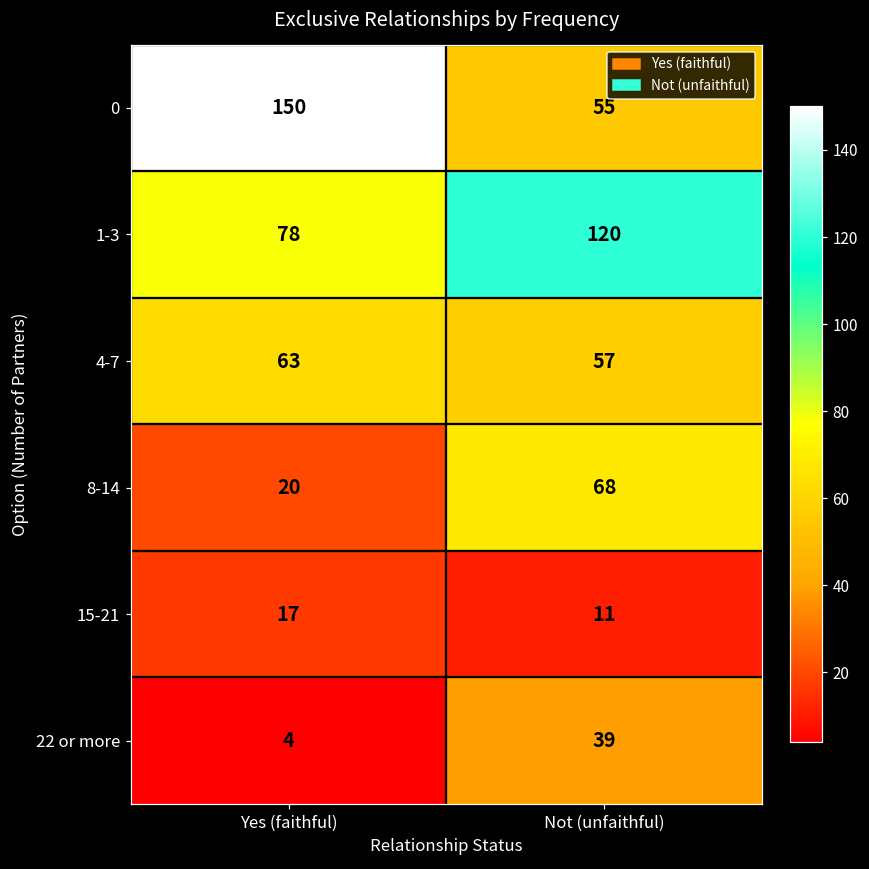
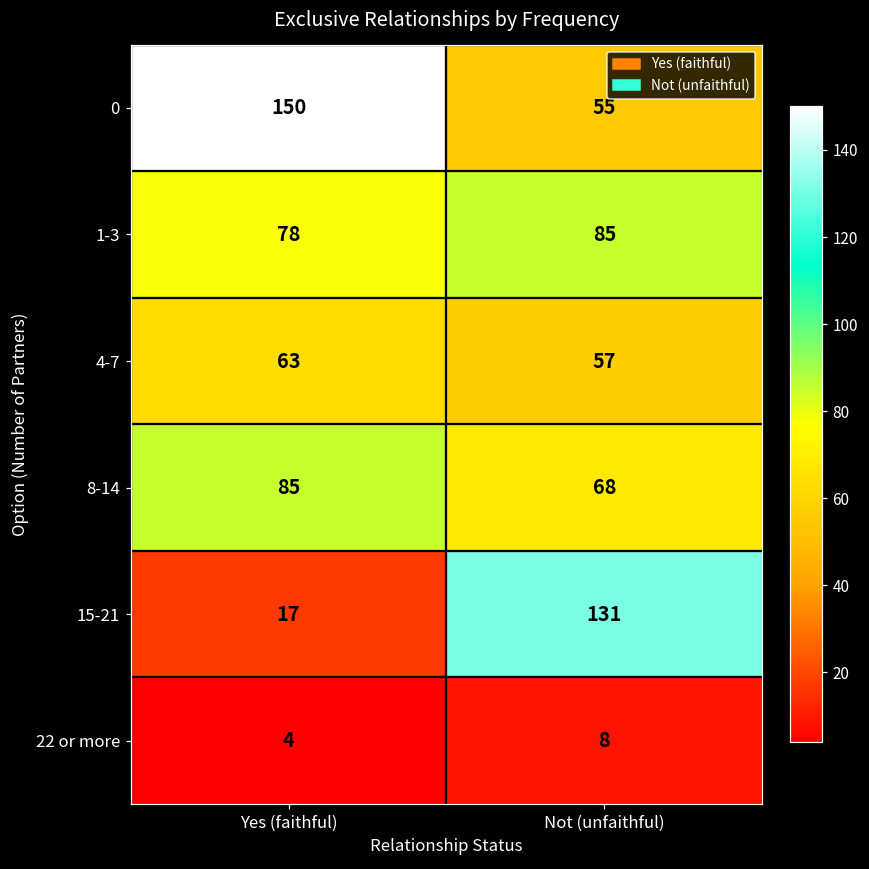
  {
    "0": {
      "Yes (faithful)": 150
    },
    "1-3": {
      "Yes (faithful)": 78,
-     "Not (unfaithful)": 120
+     "Not (unfaithful)": 85
    },
    "4-7": {
      "Yes (faithful)": 63,
      "Not (unfaithful)": 57
    },
    "8-14": {
-     "Yes (faithful)": 20,
+     "Yes (faithful)": 85,
      "Not (unfaithful)": 68
    },
    "15-21": {
      "Yes (faithful)": 17,
-     "Not (unfaithful)": 11
+     "Not (unfaithful)": 131
    },
    "22 or more": {
      "Yes (faithful)": 4,
-     "Not (unfaithful)": 39
+     "Not (unfaithful)": 8
    }
  }
